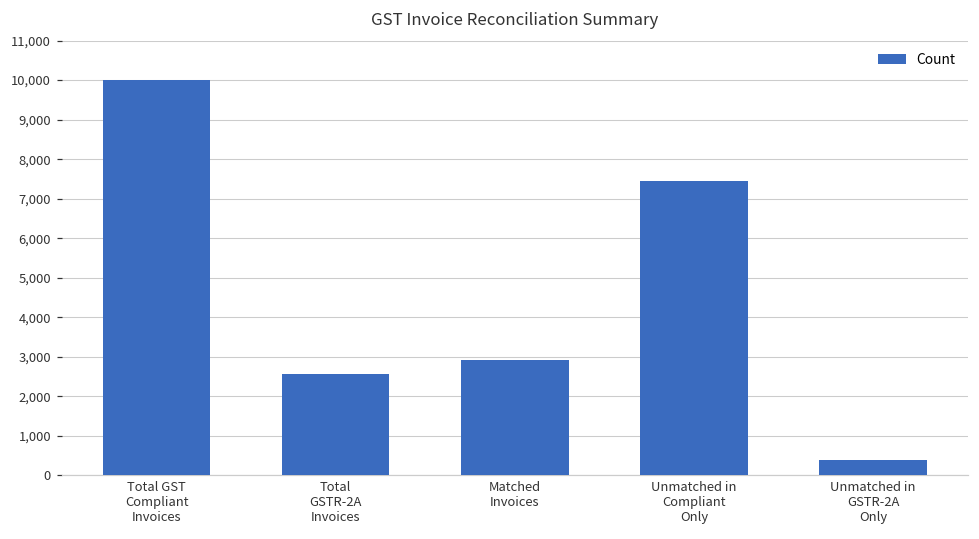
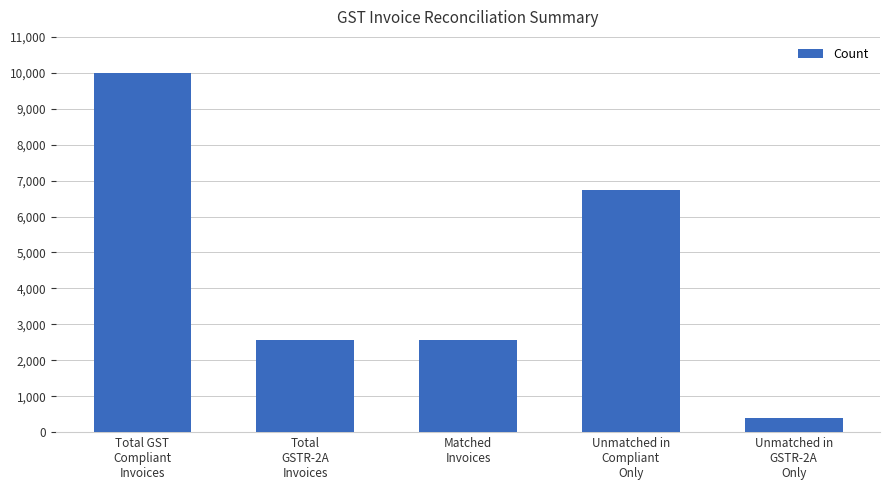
  {
    "Total GST Compliant Invoices": "10,000",
    "Total GSTR-2A Invoices": "2,600",
-   "Matched Invoices": "2,900",
-   "Unmatched in Compliant Only": "7,400",
+   "Matched Invoices": "2,600",
+   "Unmatched in Compliant Only": "6,700",
    "Unmatched in GSTR-2A Only": "400"
  }
